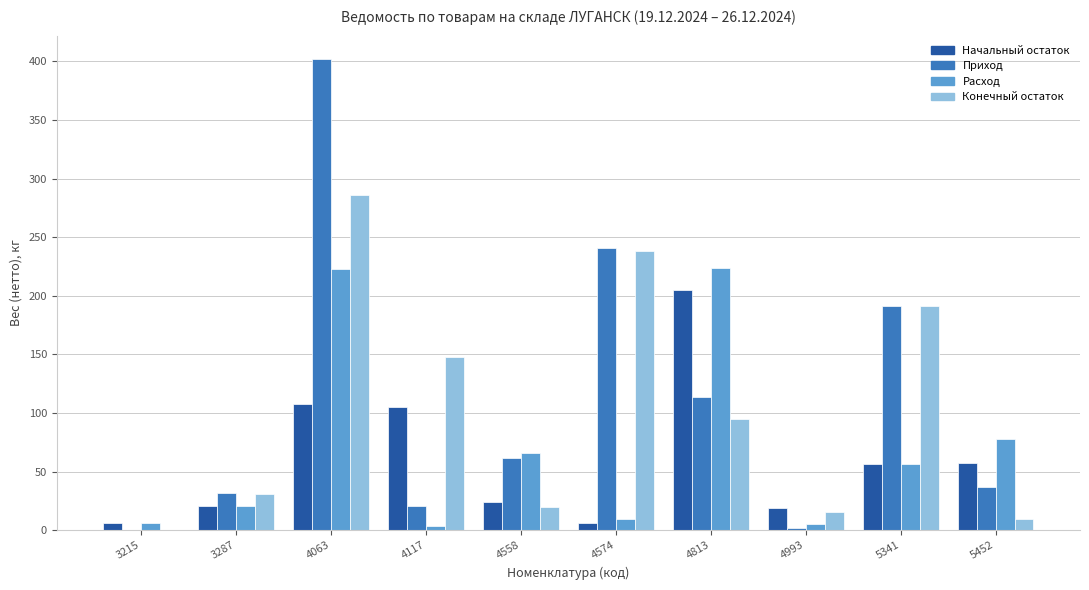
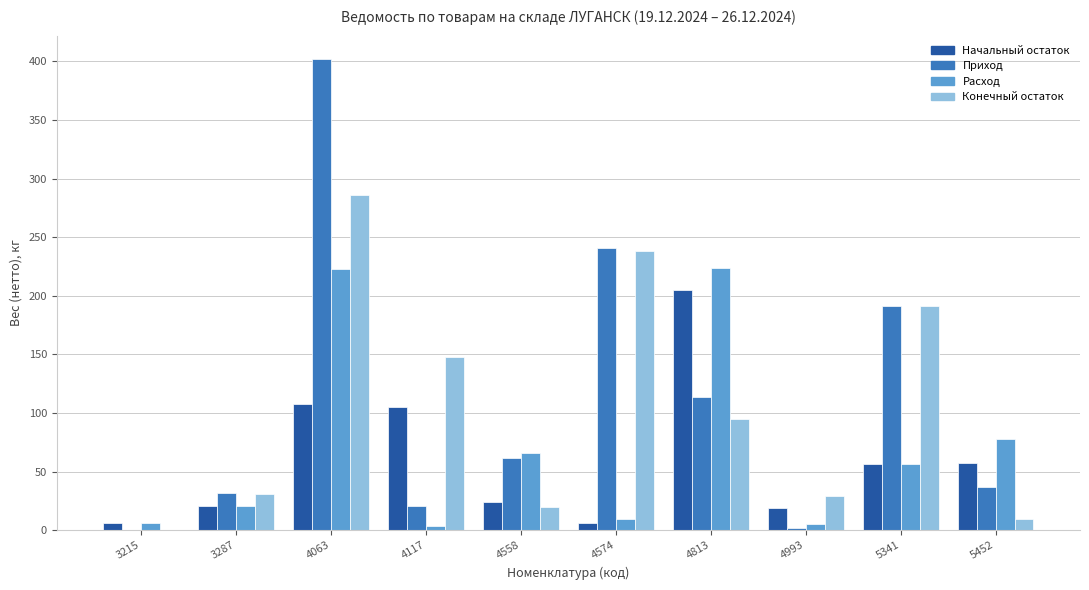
  {
    "Конечный остаток": {
      "3215": 0,
      "3287": 31,
      "4063": 286,
      "4117": 148,
      "4558": 20,
      "4574": 238,
      "4813": 95,
-     "4993": 16,
+     "4993": 29,
      "5341": 192,
      "5452": 10
    }
  }
